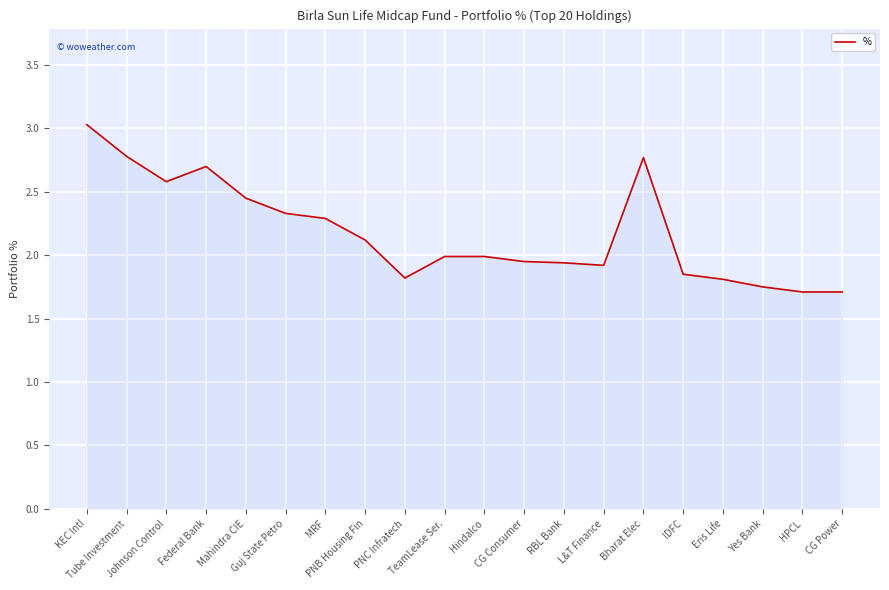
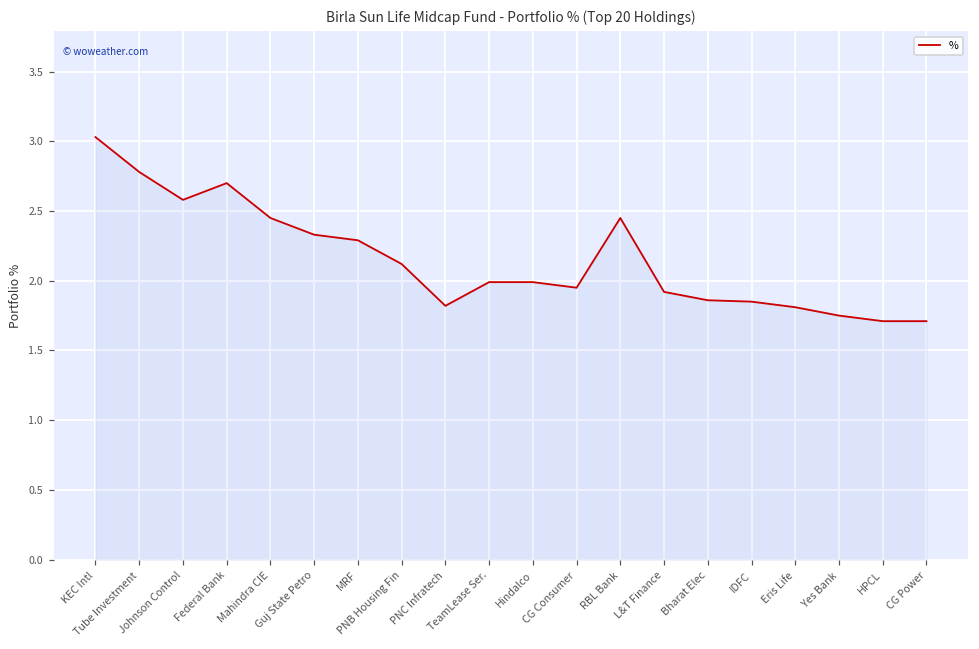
  {
    "KEC Intl": 3.03,
    "Tube Investment": 2.78,
    "Johnson Control": 2.58,
    "Federal Bank": 2.70,
    "Mahindra CIE": 2.45,
    "Guj State Petro": 2.33,
    "MRF": 2.29,
    "PNB Housing Fin": 2.12,
    "PNC Infratech": 1.82,
    "TeamLease Ser.": 1.99,
    "Hindalco": 1.99,
    "CG Consumer": 1.95,
-   "RBL Bank": 1.94,
+   "RBL Bank": 2.45,
    "L&T Finance": 1.92,
-   "Bharat Elec": 2.77,
+   "Bharat Elec": 1.86,
    "IDFC": 1.85,
    "Eris Life": 1.81,
    "Yes Bank": 1.75,
    "HPCL": 1.71,
    "CG Power": 1.71
  }
